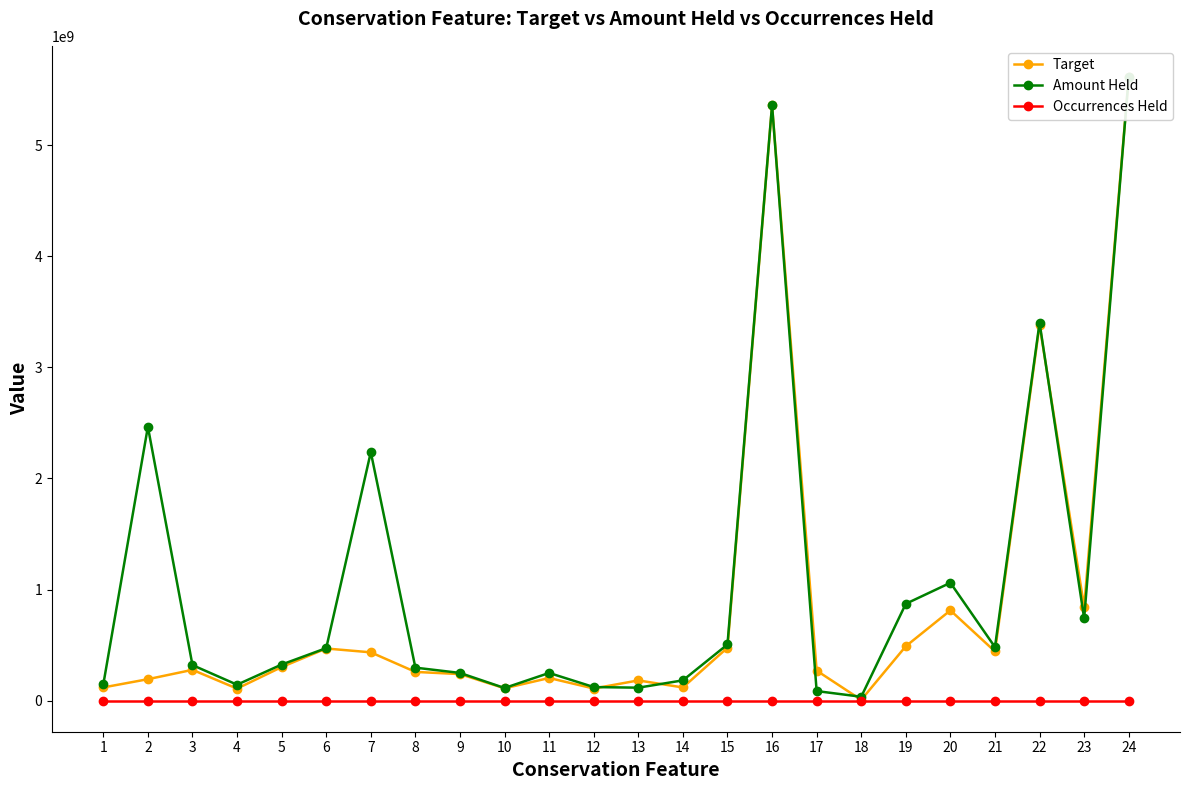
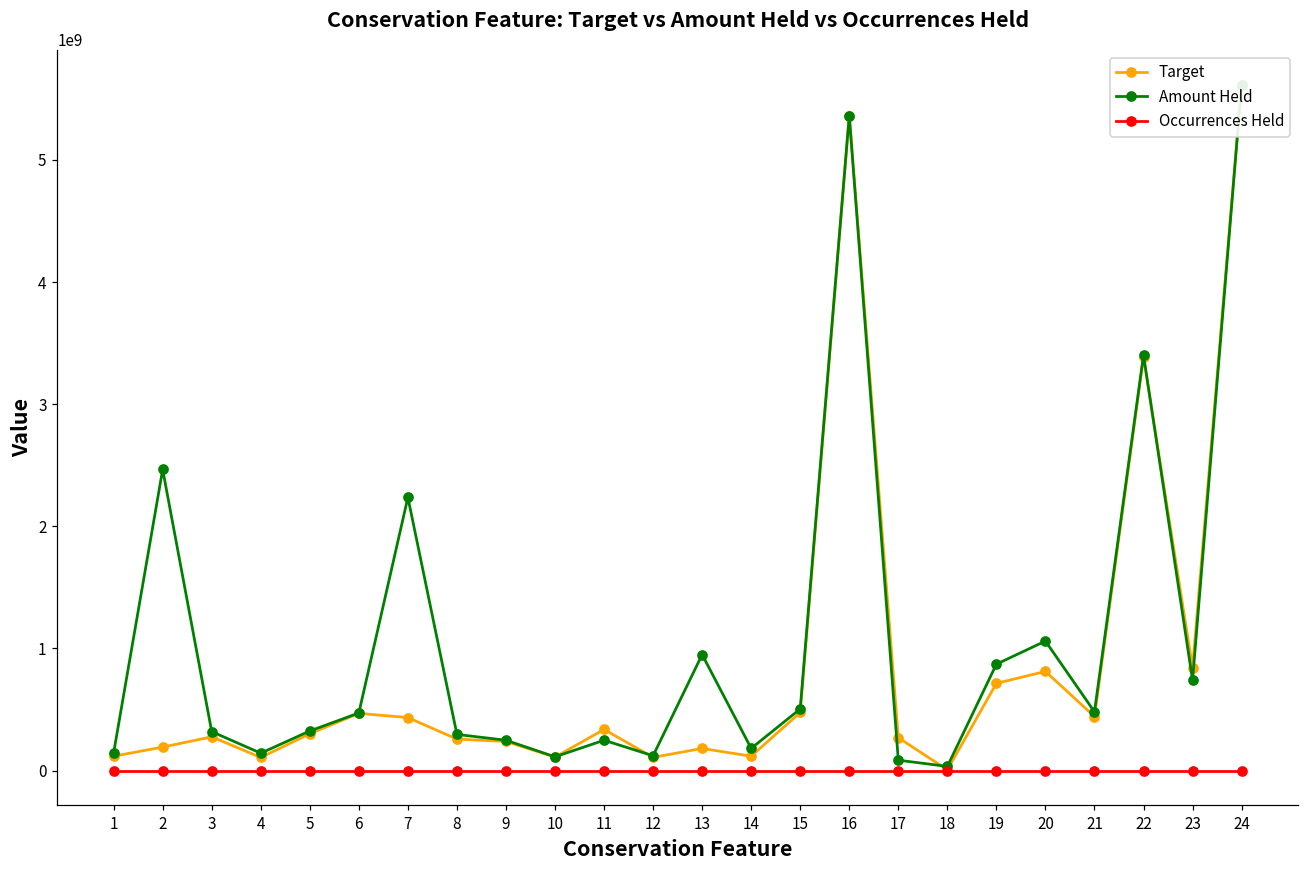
  {
    "Target": {
      "1": 120000000,
      "2": 190000000,
      "3": 280000000,
      "4": 110000000,
      "5": 300000000,
      "7": 430000000,
      "8": 260000000,
-     "11": 200000000,
+     "11": 340000000,
      "13": 180000000,
      "14": 120000000,
      "15": 480000000,
      "17": 270000000,
-     "19": 490000000,
+     "19": 710000000,
      "20": 810000000,
      "21": 440000000,
      "23": 840000000
    },
    "Amount Held": {
      "1": 140000000,
      "2": 2470000000,
      "3": 320000000,
      "4": 140000000,
      "5": 320000000,
      "7": 2240000000,
      "8": 300000000,
      "11": 250000000,
-     "13": 120000000,
+     "13": 950000000,
      "14": 180000000,
      "15": 510000000,
      "17": 90000000,
      "18": 30000000,
      "19": 870000000,
      "20": 1060000000,
      "21": 480000000,
      "23": 740000000
    },
    "Occurrences Held": {
      "1": 0,
      "2": 0,
      "3": 0,
      "4": 0,
      "5": 0,
      "6": 0,
      "7": 0,
      "8": 0,
      "9": 0,
      "10": 0,
      "11": 0,
      "12": 0,
      "13": 0,
      "14": 0,
      "15": 0,
      "16": 0,
      "17": 0,
      "19": 0,
      "20": 0,
      "21": 0,
      "22": 0,
      "23": 0,
      "24": 0
    }
  }
